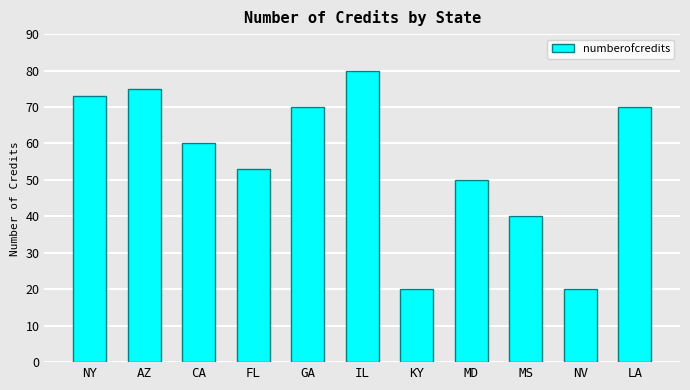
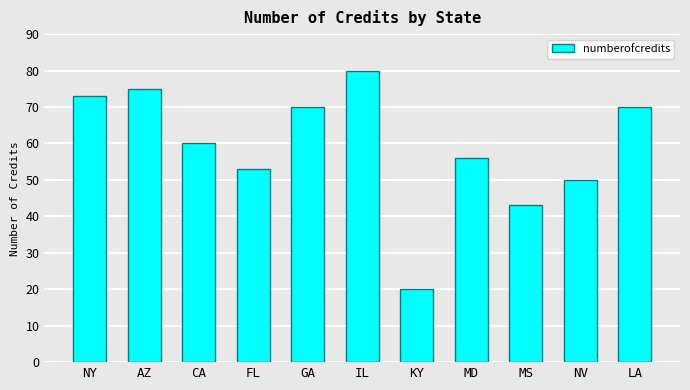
  {
    "NY": 73,
    "AZ": 75,
    "CA": 60,
    "FL": 53,
    "GA": 70,
    "IL": 80,
    "KY": 20,
-   "MD": 50,
-   "MS": 40,
-   "NV": 20,
+   "MD": 56,
+   "MS": 43,
+   "NV": 50,
    "LA": 70
  }
